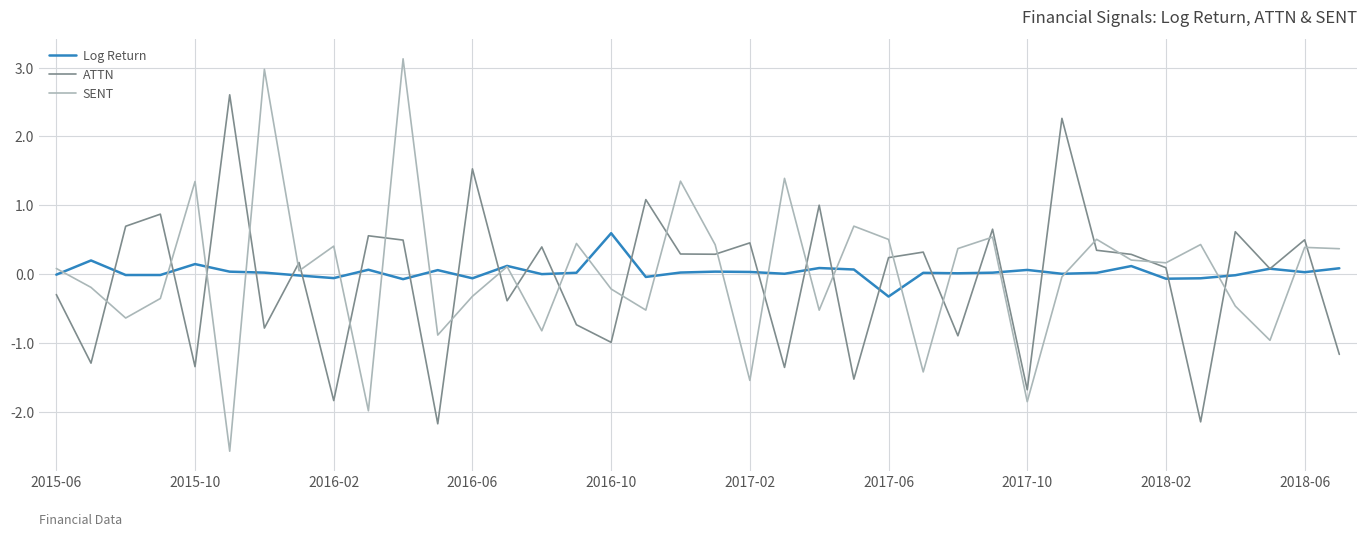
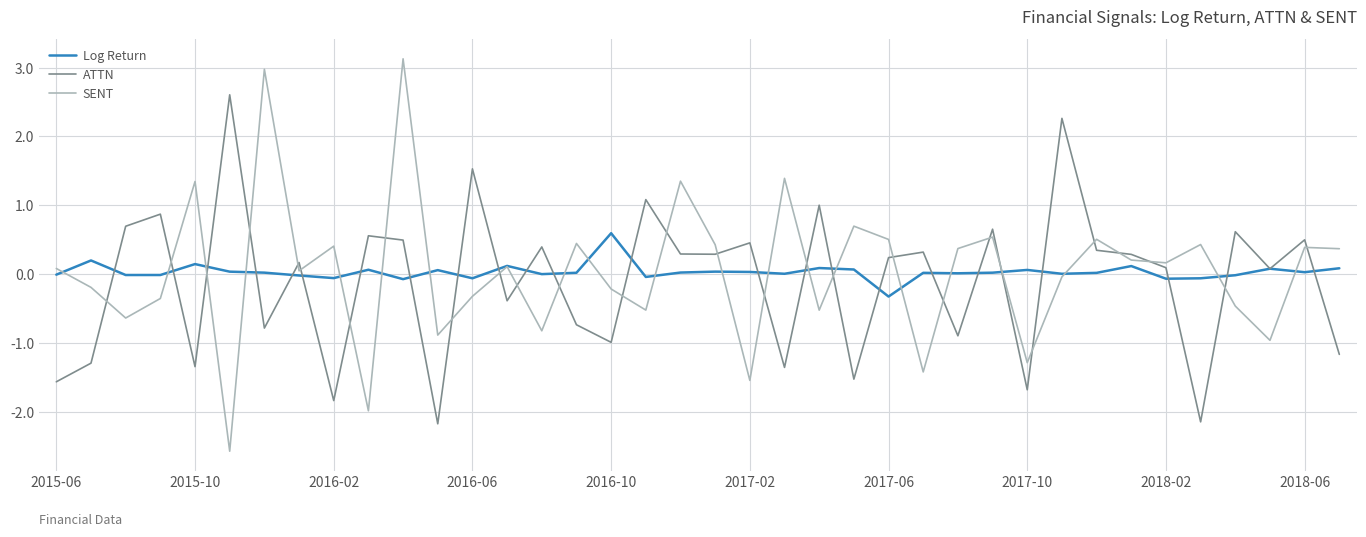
  {
    "Log Return": {
      "2015-06": 0.0,
      "2015-10": 0.1,
      "2016-02": -0.1,
      "2016-06": -0.1,
      "2016-10": 0.6,
      "2017-02": 0.0,
      "2017-06": -0.3,
      "2017-10": 0.1,
      "2018-02": -0.1,
      "2018-06": 0.0
    },
    "ATTN": {
-     "2015-06": -0.3,
+     "2015-06": -1.6,
      "2015-10": -1.3,
      "2016-02": -1.8,
      "2016-06": 1.5,
      "2016-10": -1.0,
      "2017-02": 0.5,
      "2017-06": 0.2,
      "2017-10": -1.7,
      "2018-02": 0.1,
      "2018-06": 0.5
    },
    "SENT": {
      "2015-06": 0.1,
      "2015-10": 1.3,
      "2016-02": 0.4,
      "2016-06": -0.3,
      "2016-10": -0.2,
      "2017-02": -1.5,
      "2017-06": 0.5,
-     "2017-10": -1.9,
+     "2017-10": -1.3,
      "2018-02": 0.2,
      "2018-06": 0.4
    }
  }
